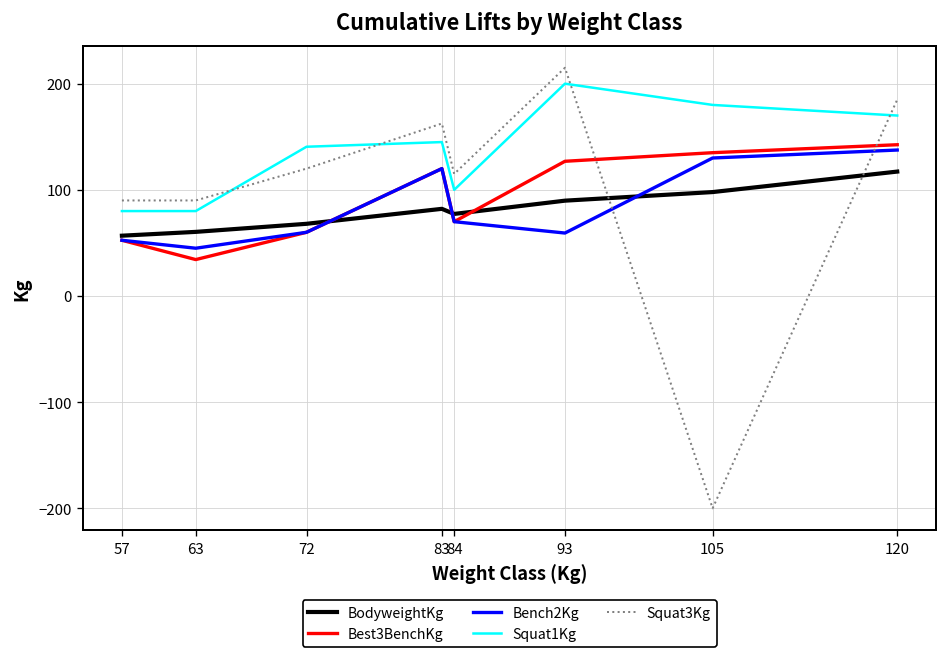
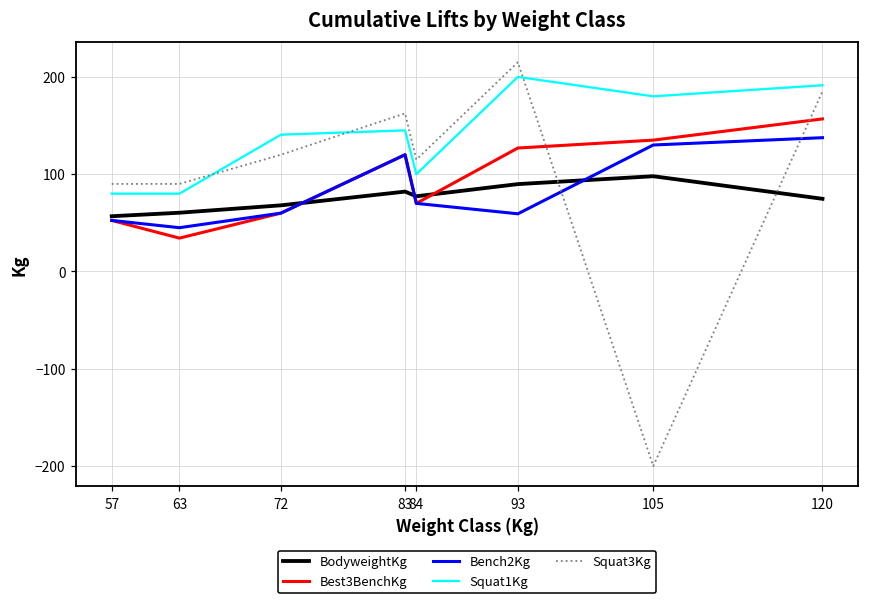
  {
    "BodyweightKg": {
      "57": 60,
      "63": 60,
      "72": 70,
      "93": 90,
      "105": 100,
-     "120": 120
+     "120": 70
    },
    "Best3BenchKg": {
      "63": 30,
      "93": 130,
      "105": 140,
-     "120": 140
+     "120": 160
    },
    "Bench2Kg": {
      "63": 50,
      "93": 60,
      "105": 130,
      "120": 140
    },
    "Squat1Kg": {
      "57": 80,
      "63": 80,
      "72": 140,
      "93": 200,
      "105": 180,
-     "120": 170
+     "120": 190
    },
    "Squat3Kg": {
      "57": 90,
      "63": 90,
      "72": 120,
      "93": 220,
      "105": -200,
      "120": 190
    }
  }
